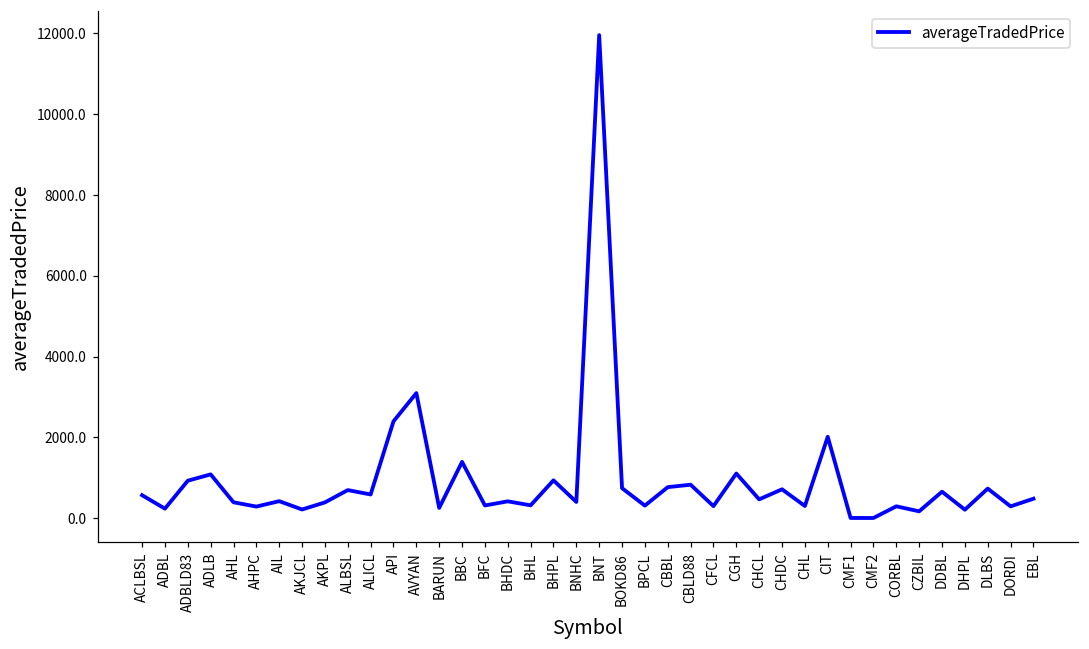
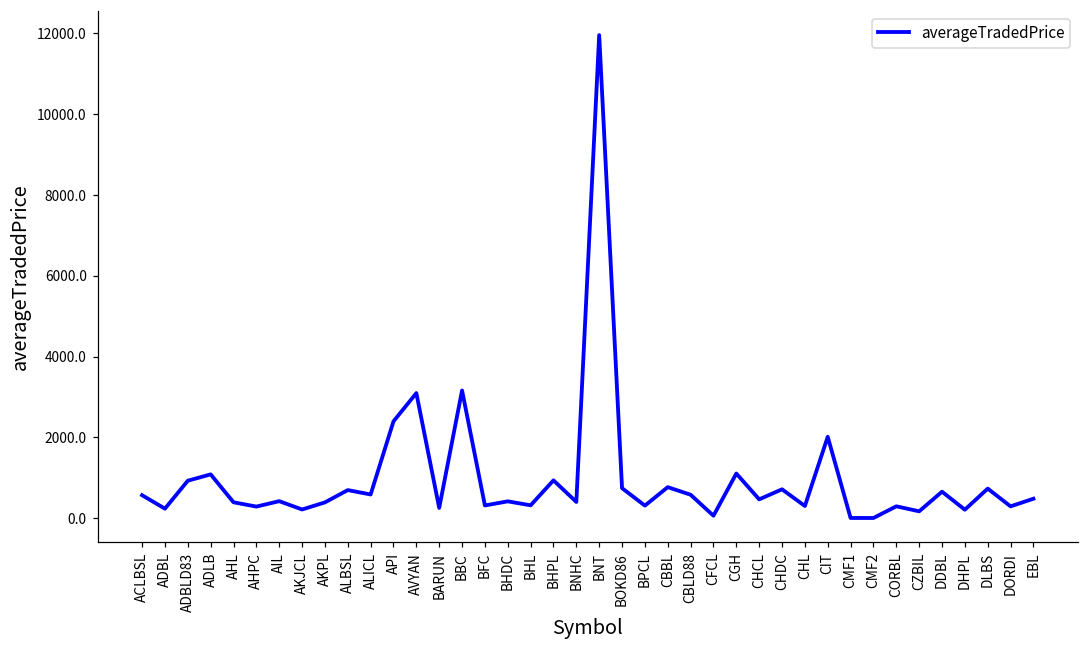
  {
    "ACLBSL": 600,
    "ADBL": 200,
    "ADBLD83": 900,
    "ADLB": 1100,
    "AHL": 400,
    "AHPC": 300,
    "AIL": 400,
    "AKJCL": 200,
    "AKPL": 400,
    "ALBSL": 700,
    "ALICL": 600,
    "API": 2400,
    "AVYAN": 3100,
    "BARUN": 300,
-   "BBC": 1400,
+   "BBC": 3200,
    "BFC": 300,
    "BHDC": 400,
    "BHL": 300,
    "BHPL": 900,
    "BNHC": 400,
    "BNT": 12000,
    "BOKD86": 700,
    "BPCL": 300,
    "CBBL": 800,
-   "CBLD88": 800,
-   "CFCL": 300,
+   "CBLD88": 600,
+   "CFCL": 100,
    "CGH": 1100,
    "CHCL": 500,
    "CHDC": 700,
    "CHL": 300,
    "CIT": 2000,
    "CMF1": 0,
    "CMF2": 0,
    "CORBL": 300,
    "CZBIL": 200,
    "DDBL": 700,
    "DHPL": 200,
    "DLBS": 700,
    "DORDI": 300,
    "EBL": 500
  }
